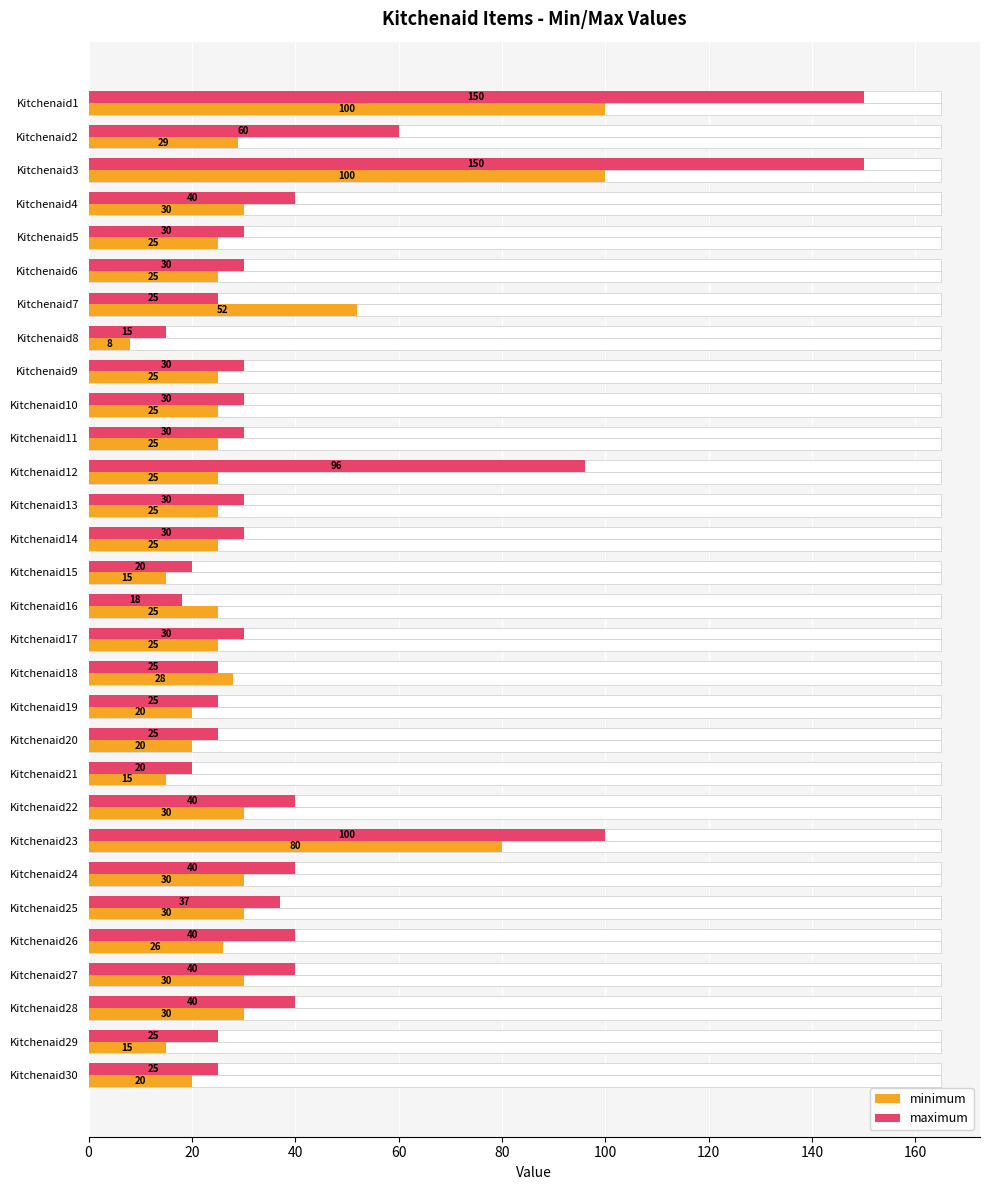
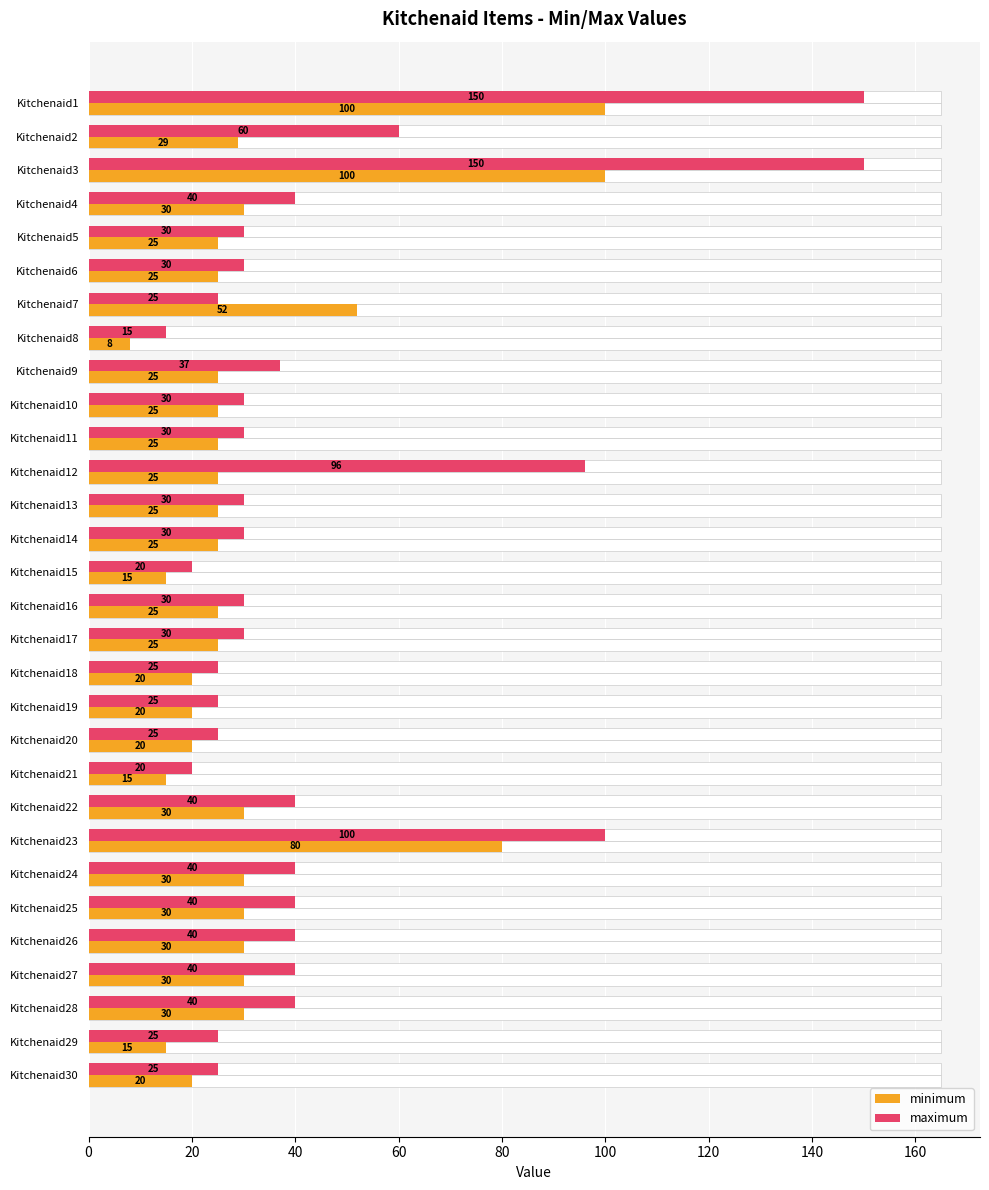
  {
    "minimum": {
-     "Kitchenaid18": 28,
-     "Kitchenaid26": 26
+     "Kitchenaid18": 20,
+     "Kitchenaid26": 30
    },
    "maximum": {
-     "Kitchenaid9": 30,
-     "Kitchenaid16": 18,
-     "Kitchenaid25": 37
+     "Kitchenaid9": 37,
+     "Kitchenaid16": 30,
+     "Kitchenaid25": 40
    }
  }
